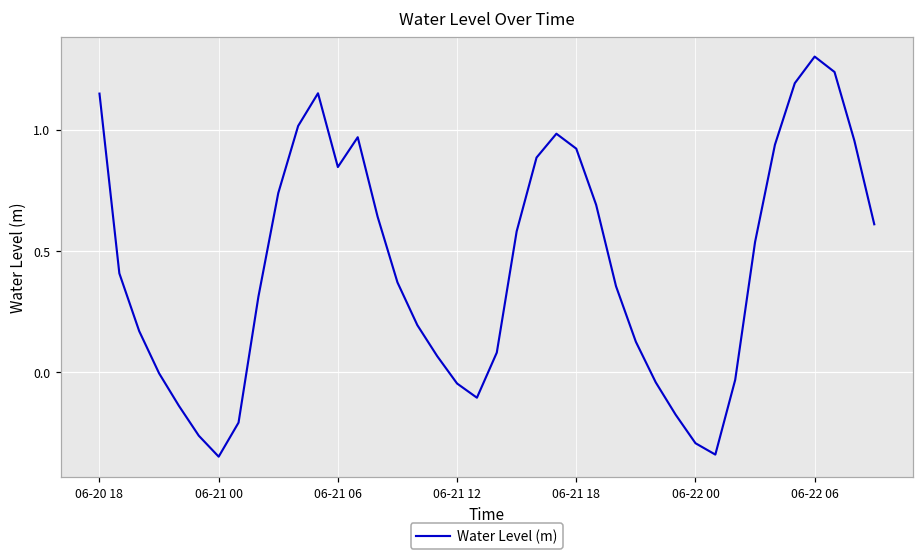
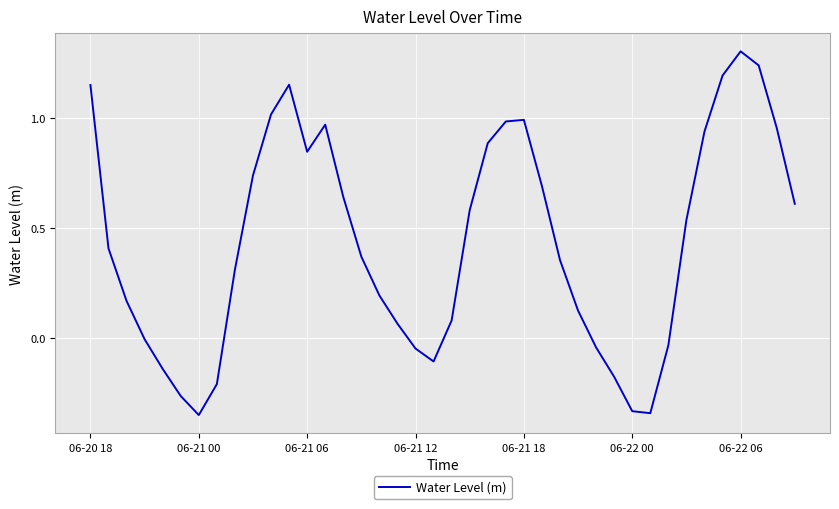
  {
    "06-20 18": 1.15,
    "06-21 00": -0.35,
    "06-21 06": 0.85,
    "06-21 12": -0.05,
-   "06-21 18": 0.92,
-   "06-22 00": -0.29,
+   "06-21 18": 0.99,
+   "06-22 00": -0.33,
    "06-22 06": 1.30
  }
